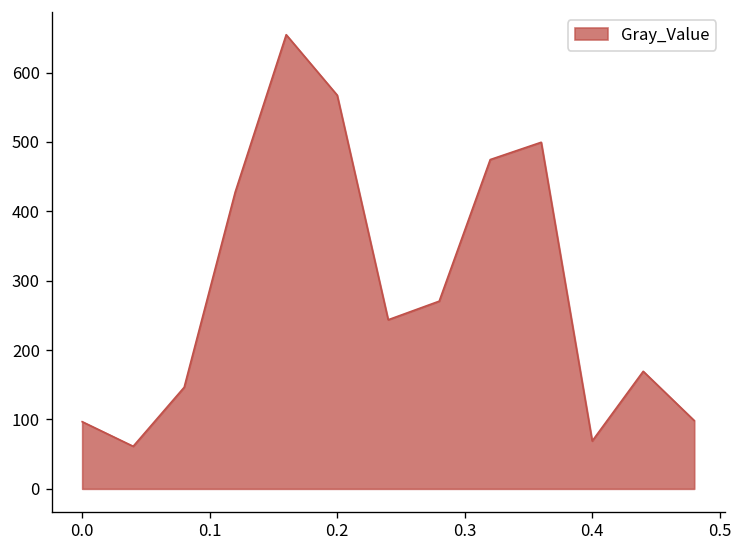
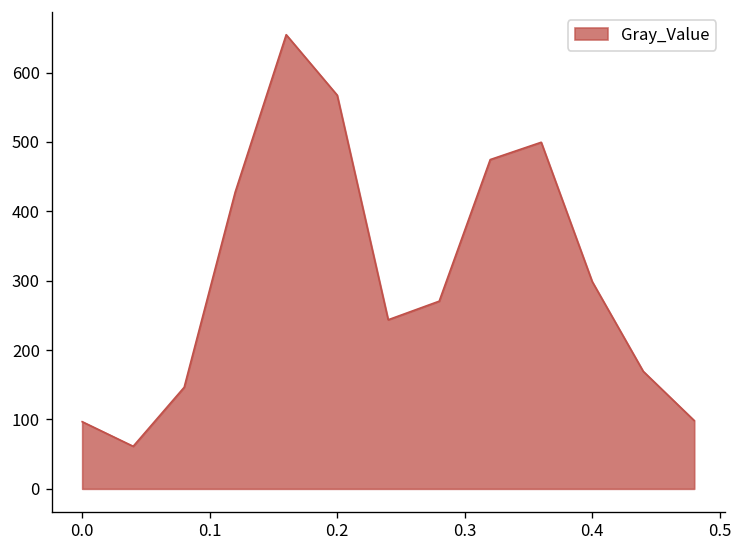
  {
    "0.0": 100,
    "0.2": 570,
-   "0.4": 70
+   "0.4": 300
  }
